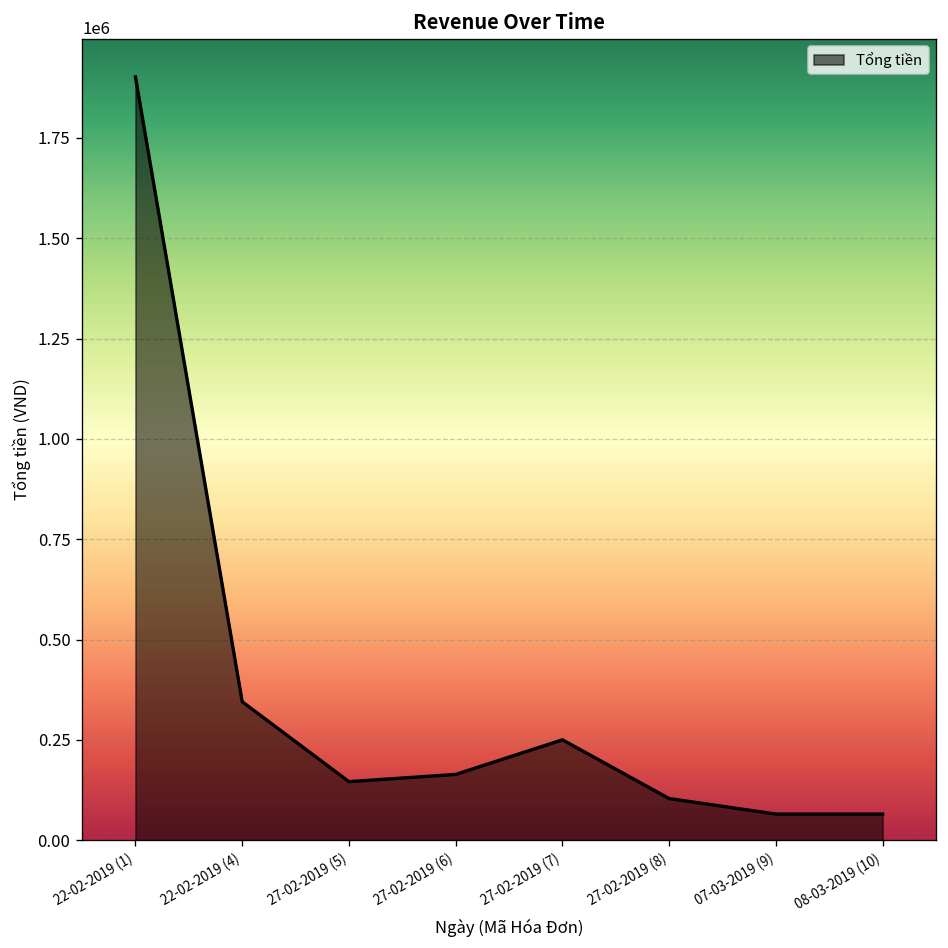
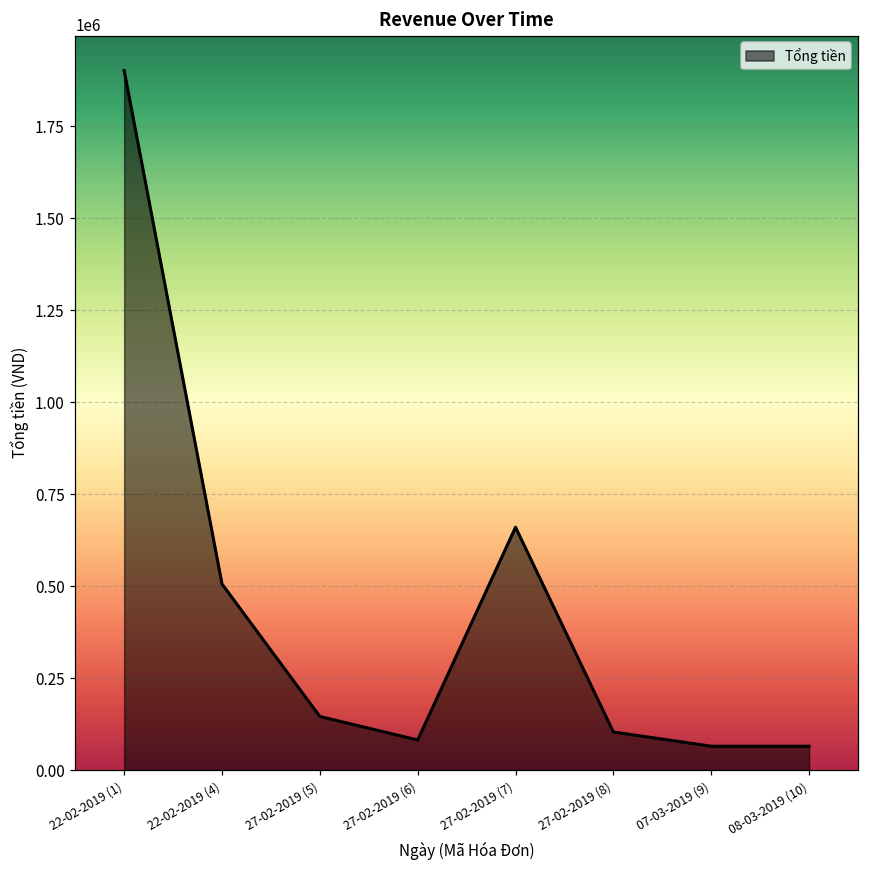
  {
    "22-02-2019 (1)": 1900000,
-   "22-02-2019 (4)": 350000,
+   "22-02-2019 (4)": 510000,
    "27-02-2019 (5)": 150000,
-   "27-02-2019 (6)": 160000,
-   "27-02-2019 (7)": 250000,
+   "27-02-2019 (6)": 80000,
+   "27-02-2019 (7)": 660000,
    "27-02-2019 (8)": 100000,
    "07-03-2019 (9)": 70000,
    "08-03-2019 (10)": 70000
  }
